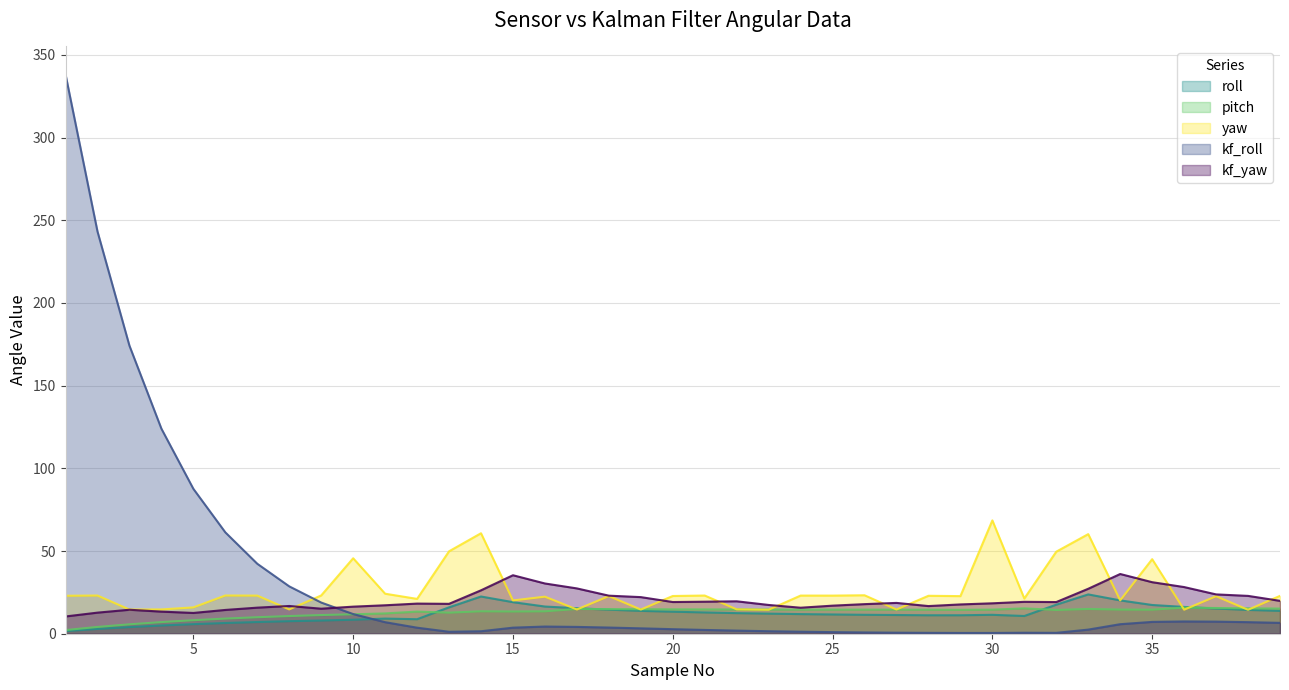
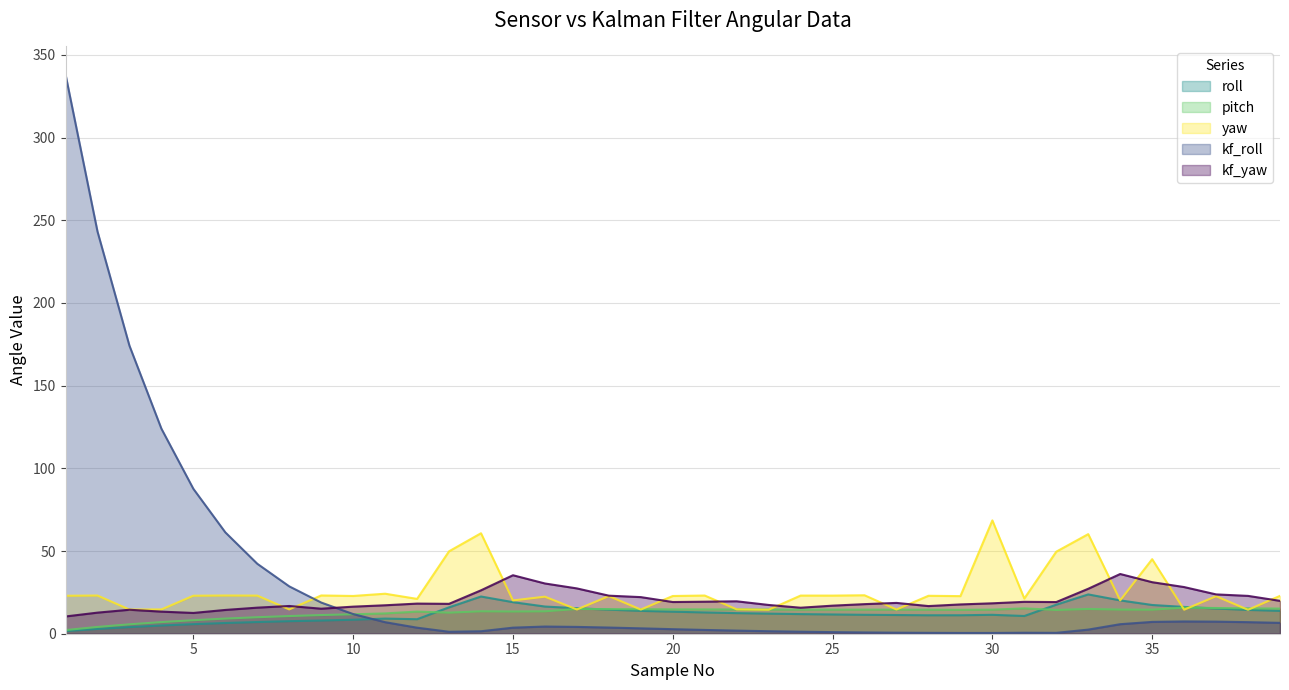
  {
    "yaw": {
-     "5": 16,
-     "10": 46,
+     "5": 23,
+     "10": 23,
      "20": 23,
      "25": 23,
      "30": 69,
      "35": 45
    }
  }
